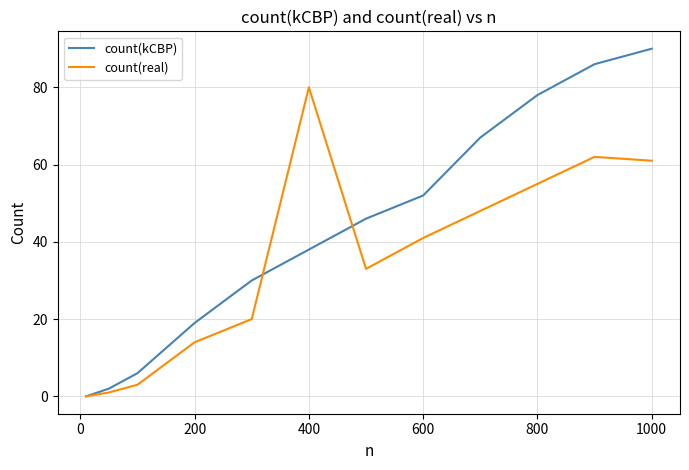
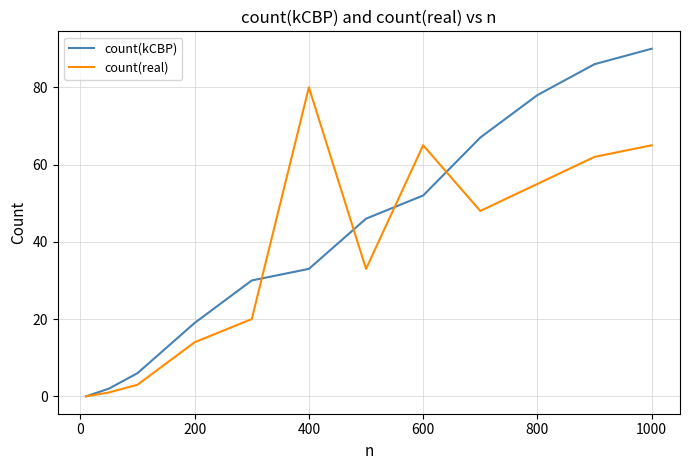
  {
    "count(kCBP)": {
      "200": 19,
-     "400": 38,
+     "400": 33,
      "600": 52,
      "800": 78,
      "1000": 90
    },
    "count(real)": {
      "200": 14,
      "400": 80,
-     "600": 41,
+     "600": 65,
      "800": 55,
-     "1000": 61
+     "1000": 65
    }
  }
